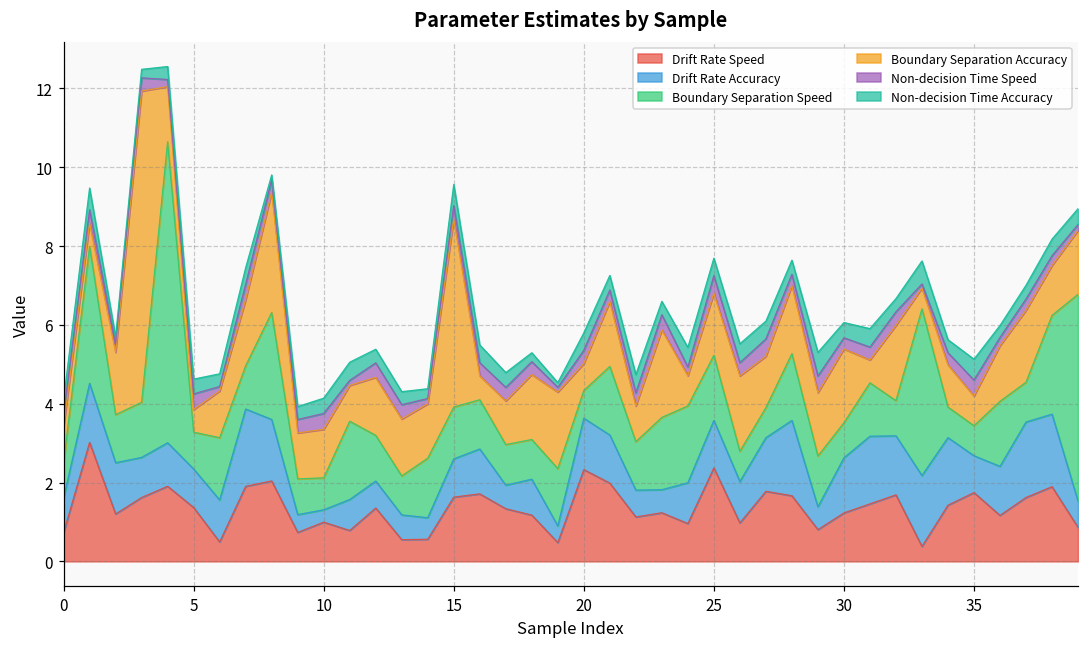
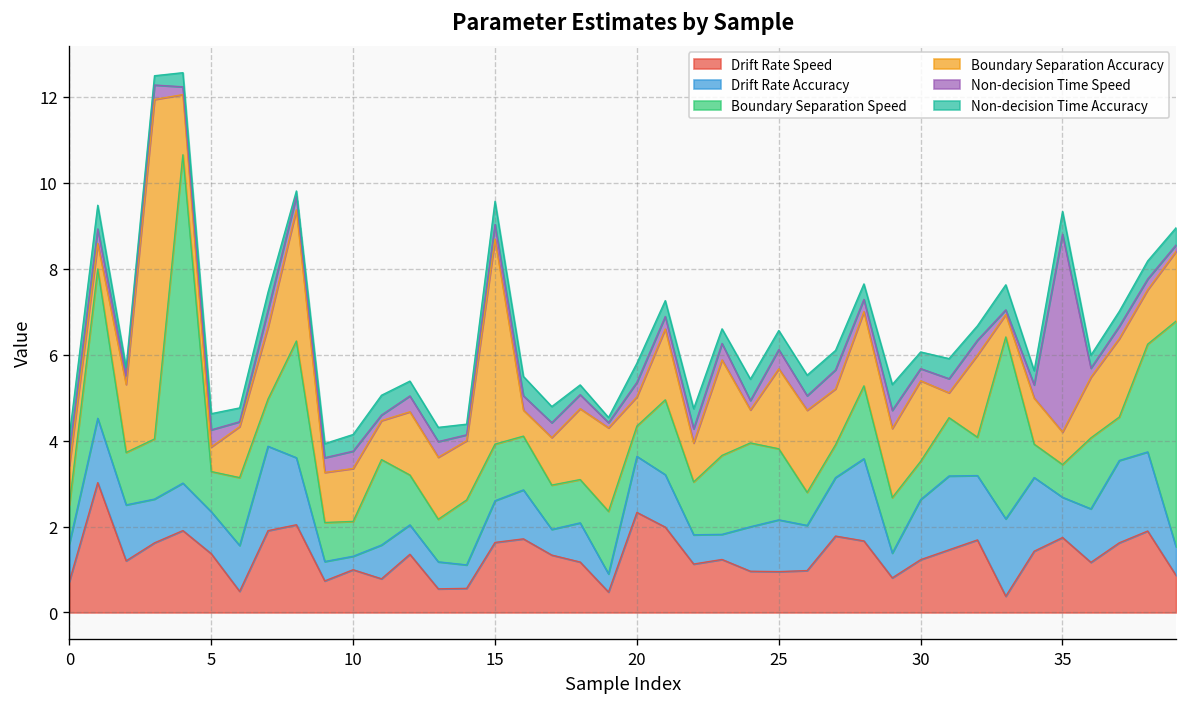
  {
    "Drift Rate Speed": {
      "0": 0.7,
      "5": 1.4,
      "10": 1.0,
      "15": 1.6,
      "20": 2.3,
-     "25": 2.4,
+     "25": 1.0,
      "30": 1.2,
      "35": 1.7
    },
    "Drift Rate Accuracy": {
      "0": 0.9,
      "5": 1.0,
      "10": 0.3,
      "15": 1.0,
      "20": 1.3,
      "25": 1.2,
      "30": 1.4,
      "35": 0.9
    },
    "Boundary Separation Accuracy": {
      "0": 0.9,
      "5": 0.6,
      "10": 1.2,
      "15": 4.8,
      "20": 0.7,
-     "25": 1.6,
+     "25": 1.9,
      "30": 1.9,
      "35": 0.8
    },
    "Non-decision Time Speed": {
      "0": 0.3,
      "5": 0.4,
      "10": 0.4,
      "15": 0.3,
      "20": 0.3,
      "25": 0.4,
      "30": 0.3,
-     "35": 0.4
+     "35": 4.6
    }
  }
